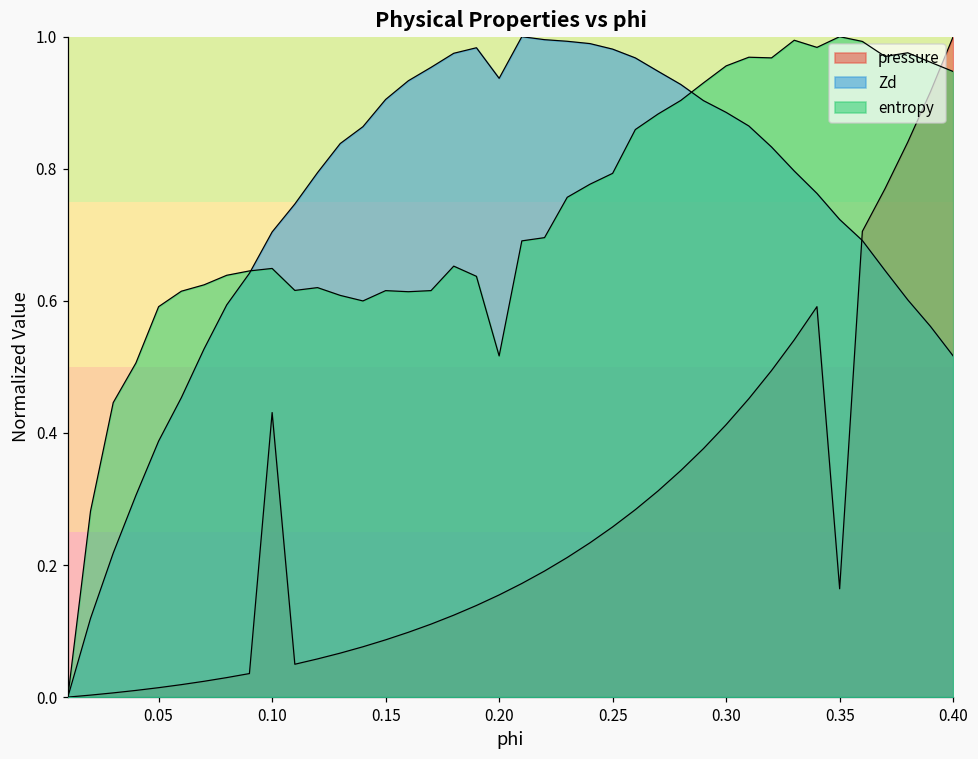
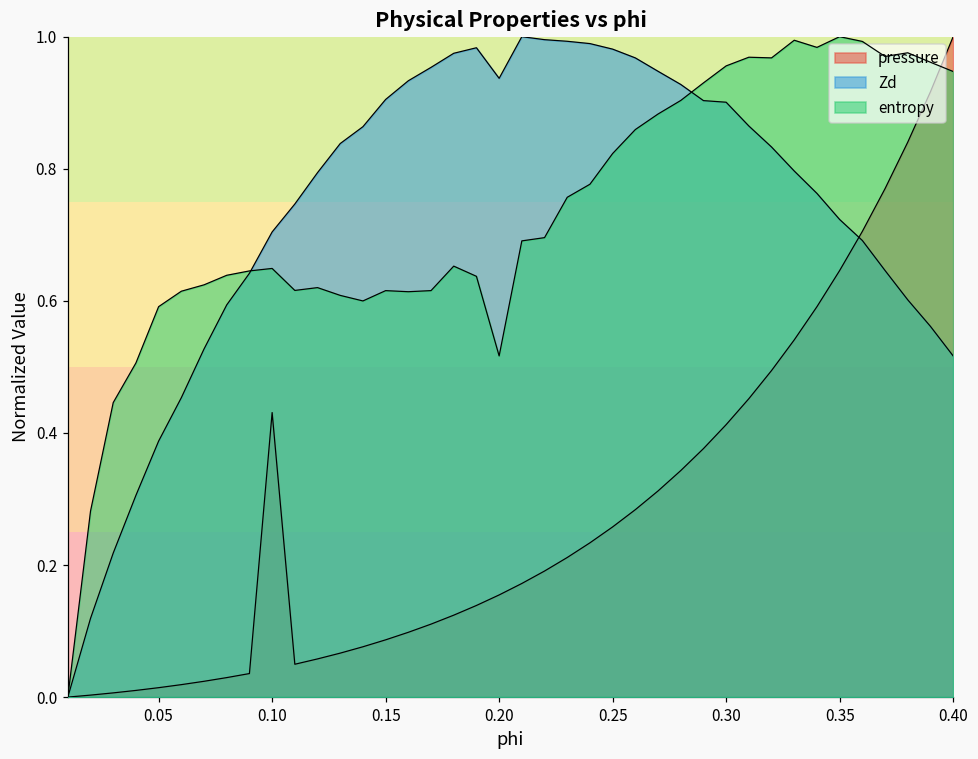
  {
    "pressure": {
      "0.05": 0.01,
      "0.10": 0.43,
      "0.15": 0.09,
      "0.20": 0.15,
      "0.25": 0.26,
      "0.30": 0.41,
-     "0.35": 0.16,
+     "0.35": 0.65,
      "0.40": 1.00
    },
    "Zd": {
      "0.05": 0.39,
      "0.10": 0.70,
      "0.15": 0.90,
      "0.20": 0.94,
      "0.25": 0.98,
-     "0.30": 0.89,
+     "0.30": 0.90,
      "0.35": 0.72,
      "0.40": 0.52
    },
    "entropy": {
      "0.05": 0.59,
      "0.10": 0.65,
      "0.15": 0.62,
      "0.20": 0.52,
-     "0.25": 0.79,
+     "0.25": 0.82,
      "0.30": 0.96,
      "0.35": 1.00,
      "0.40": 0.95
    }
  }
